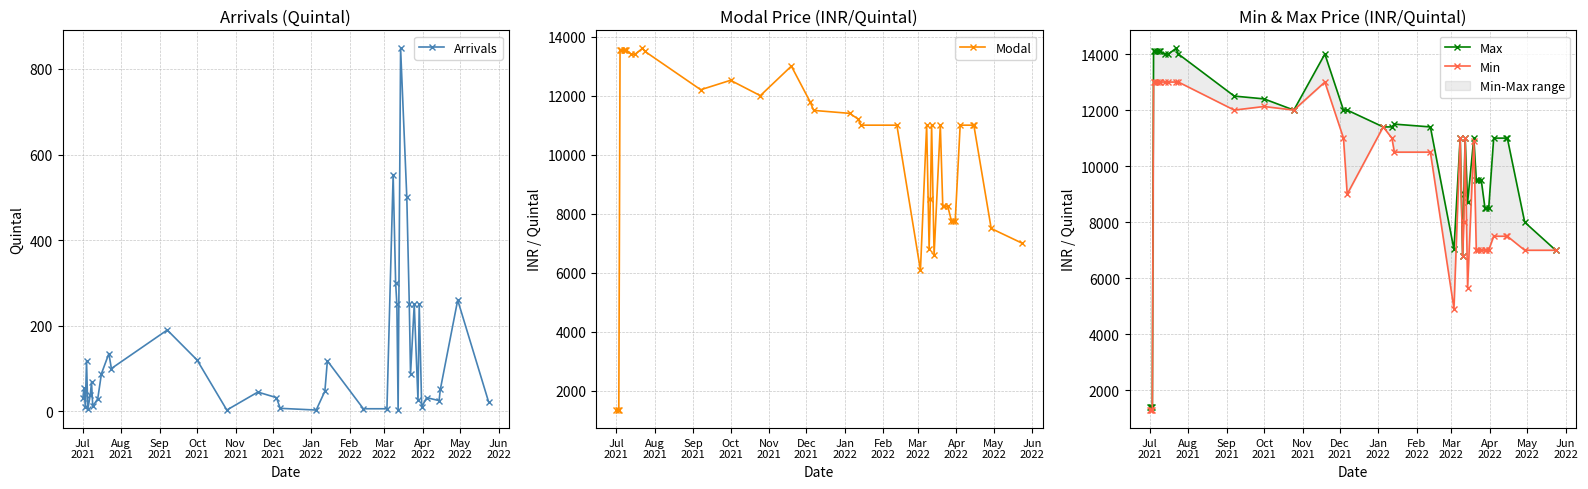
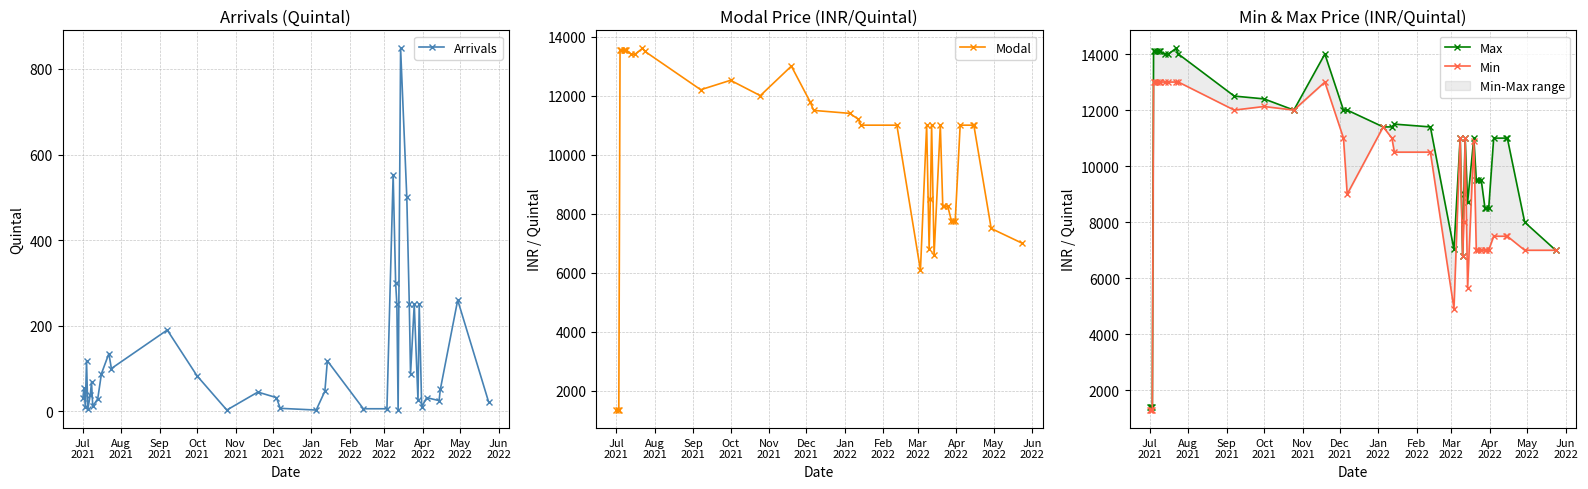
  {
    "Arrivals (Quintal)": {
      "Jul 2021": 30,
-     "Oct 2021": 120
+     "Oct 2021": 80
    },
    "Modal Price (INR/Quintal)": {
      "Jul 2021": 1400,
      "Oct 2021": 12500
    },
    "Min & Max Price (INR/Quintal)": {
      "Min-Max range": {
        "Jul 2021": 1400,
        "Oct 2021": 12400
      },
      "Min": {
        "Jul 2021": 1300,
        "Oct 2021": 12100
      }
    }
  }
